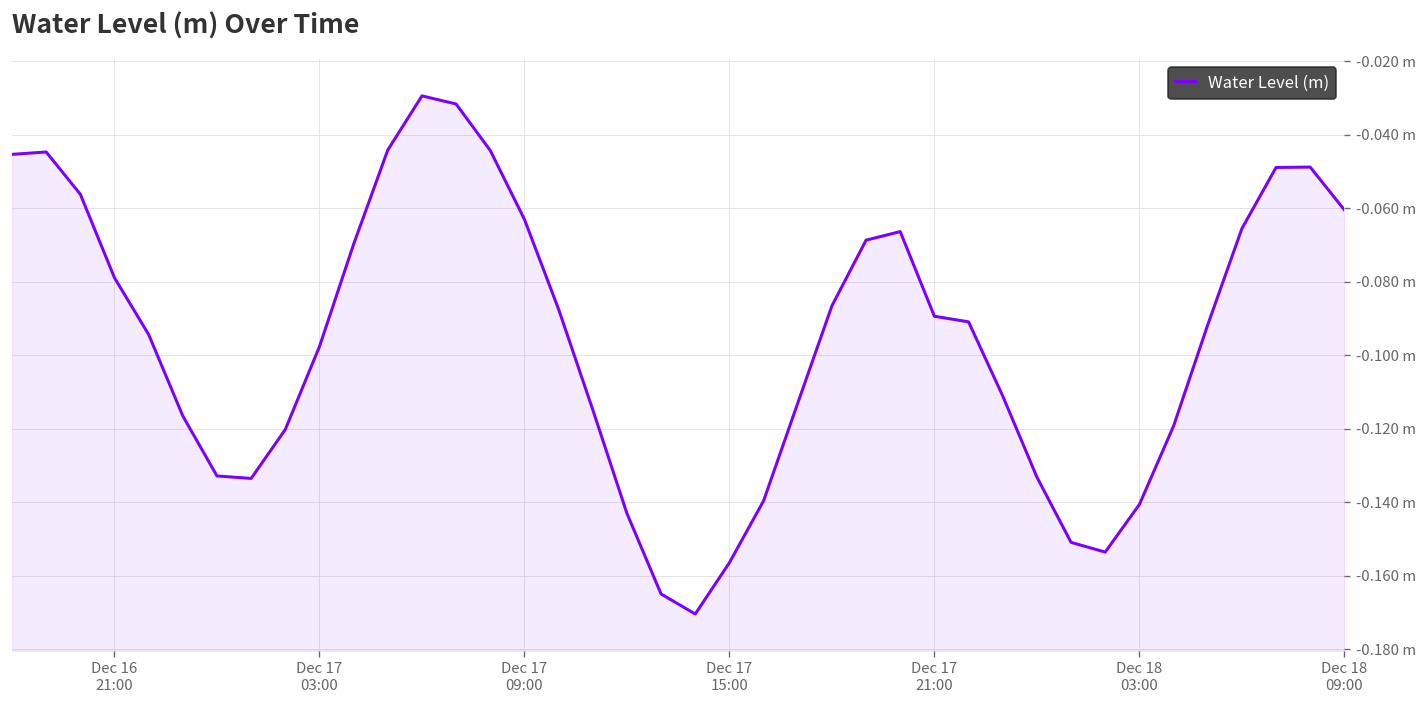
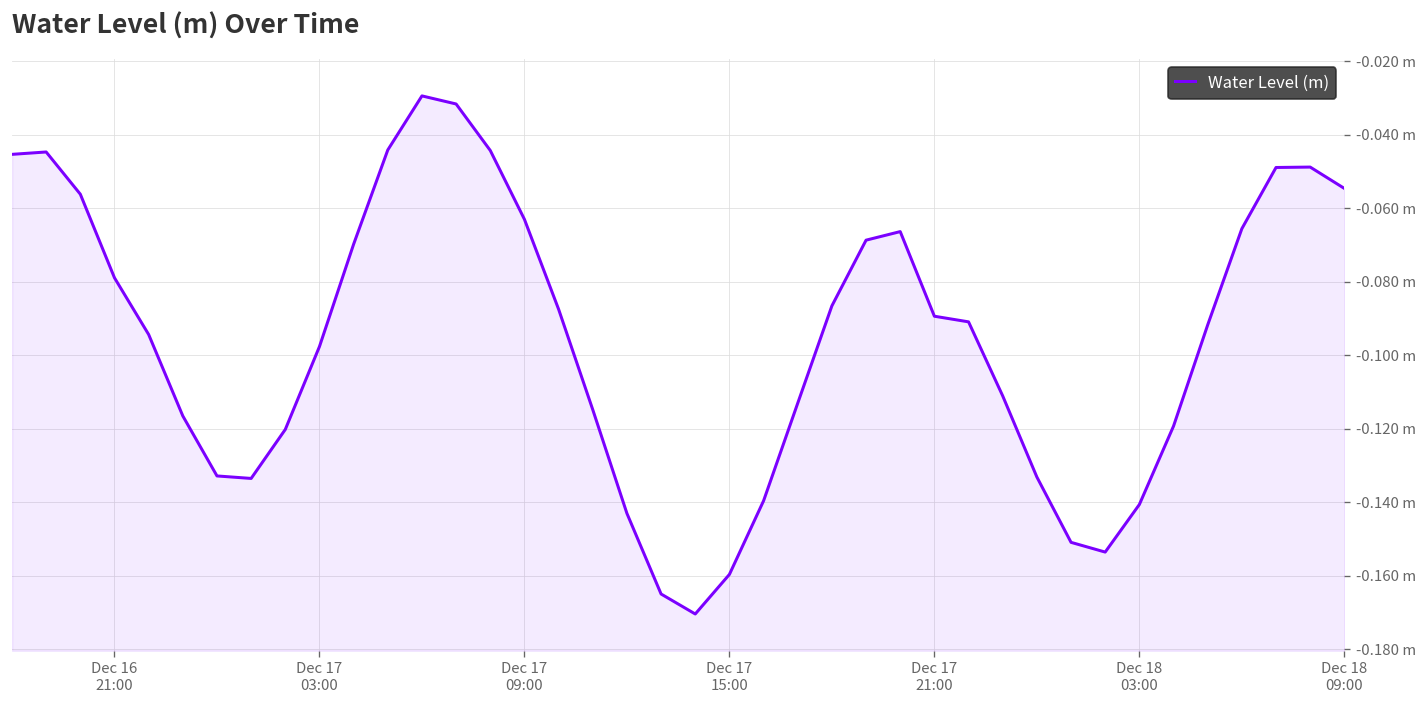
  {
    "Dec 16 21:00": "-0.079 m",
    "Dec 17 03:00": "-0.098 m",
    "Dec 17 09:00": "-0.063 m",
-   "Dec 17 15:00": "-0.156 m",
+   "Dec 17 15:00": "-0.160 m",
    "Dec 17 21:00": "-0.089 m",
    "Dec 18 03:00": "-0.141 m",
-   "Dec 18 09:00": "-0.060 m"
+   "Dec 18 09:00": "-0.055 m"
  }
